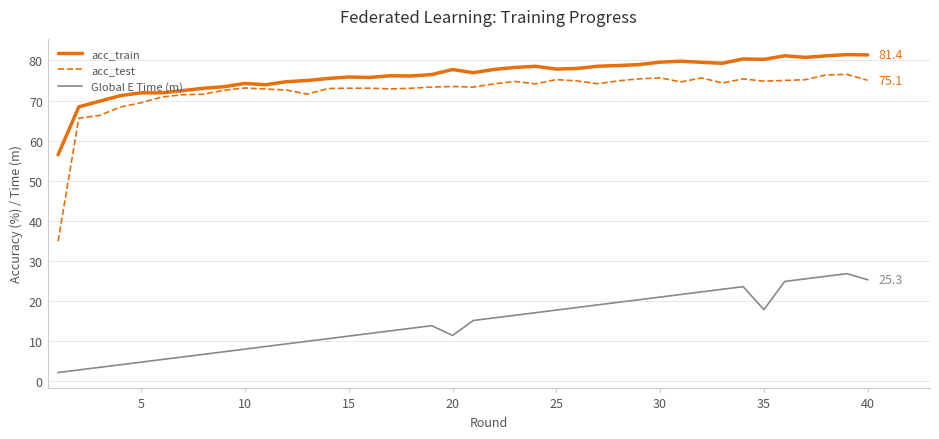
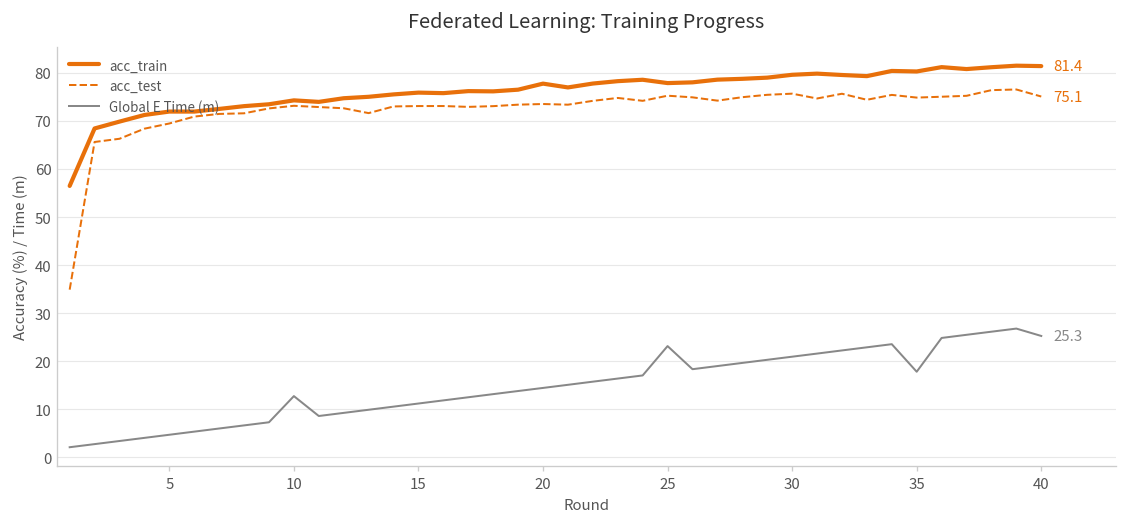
  {
    "Global E Time (m)": {
      "5": 5,
-     "10": 8,
+     "10": 13,
      "15": 11,
-     "20": 11,
-     "25": 18,
+     "20": 14,
+     "25": 23,
      "30": 21,
      "35": 18
    }
  }
